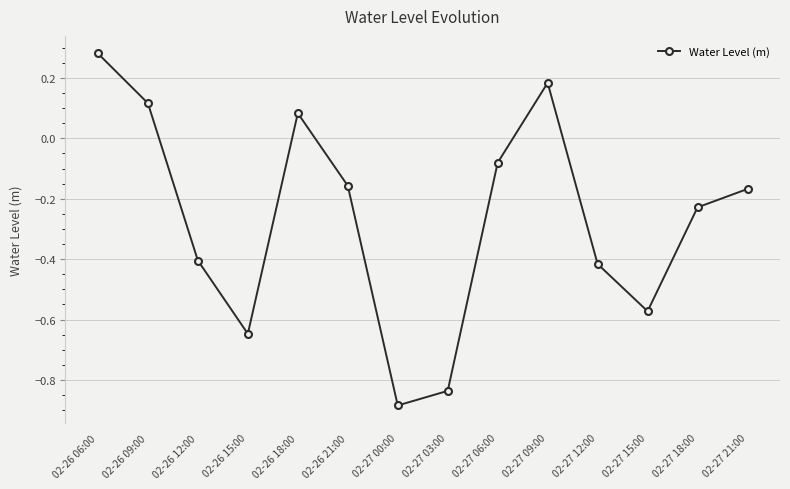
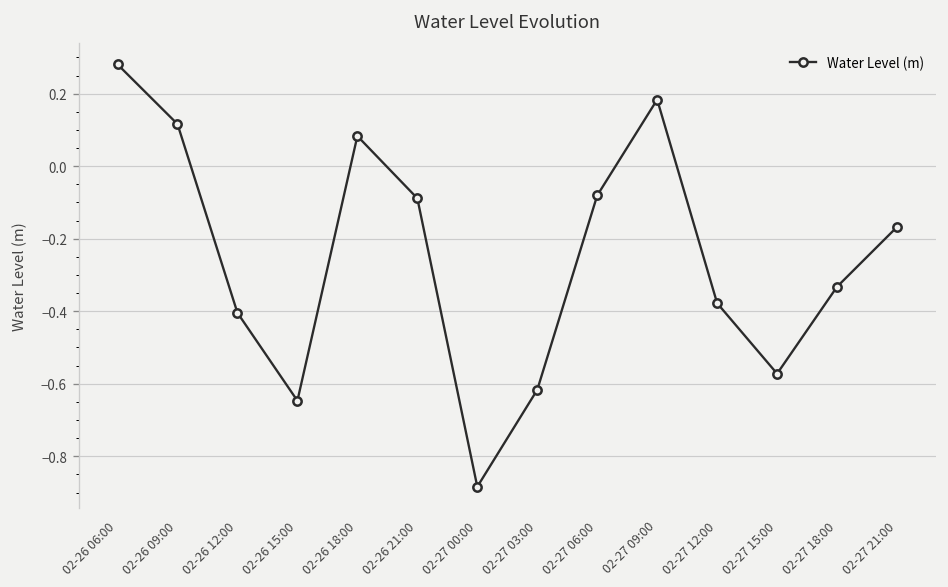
  {
    "02-26 06:00": 0.28,
    "02-26 09:00": 0.12,
    "02-26 12:00": -0.40,
    "02-26 15:00": -0.65,
    "02-26 18:00": 0.08,
-   "02-26 21:00": -0.16,
+   "02-26 21:00": -0.09,
    "02-27 00:00": -0.88,
-   "02-27 03:00": -0.84,
+   "02-27 03:00": -0.62,
    "02-27 06:00": -0.08,
    "02-27 09:00": 0.18,
-   "02-27 12:00": -0.42,
+   "02-27 12:00": -0.38,
    "02-27 15:00": -0.57,
-   "02-27 18:00": -0.23,
+   "02-27 18:00": -0.33,
    "02-27 21:00": -0.17
  }
